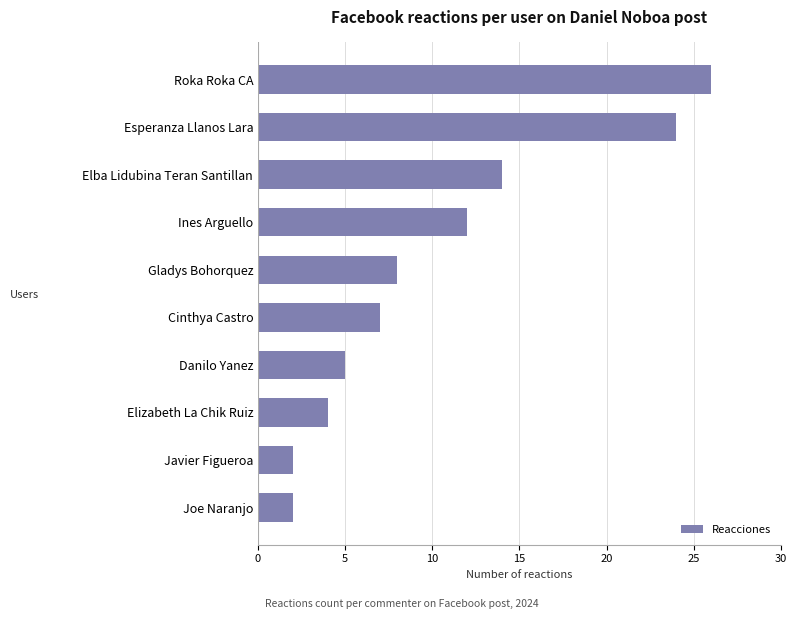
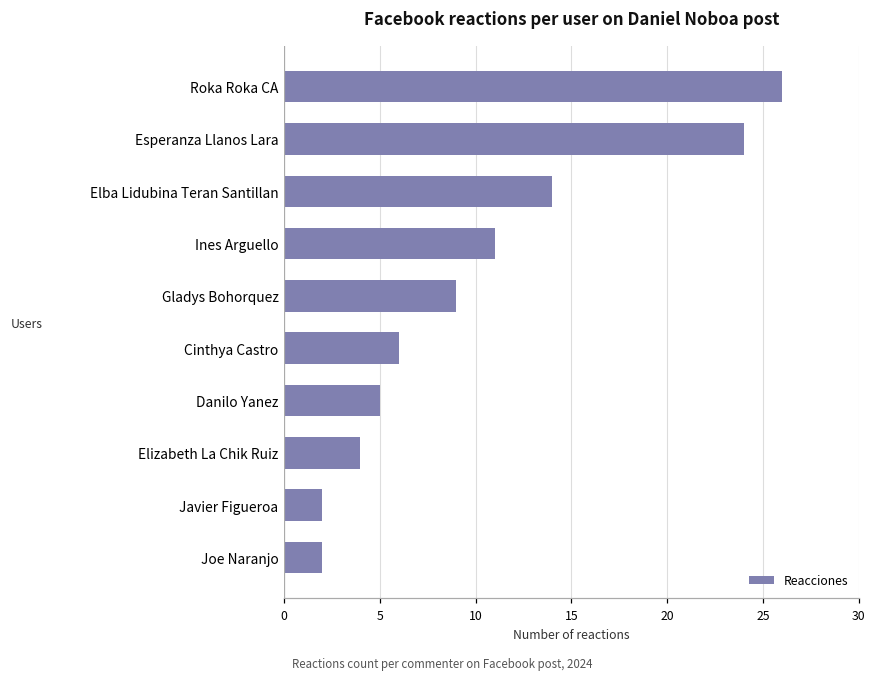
  {
    "Roka Roka CA": 26,
    "Esperanza Llanos Lara": 24,
    "Elba Lidubina Teran Santillan": 14,
-   "Ines Arguello": 12,
-   "Gladys Bohorquez": 8,
-   "Cinthya Castro": 7,
+   "Ines Arguello": 11,
+   "Gladys Bohorquez": 9,
+   "Cinthya Castro": 6,
    "Danilo Yanez": 5,
    "Elizabeth La Chik Ruiz": 4,
    "Javier Figueroa": 2,
    "Joe Naranjo": 2
  }
